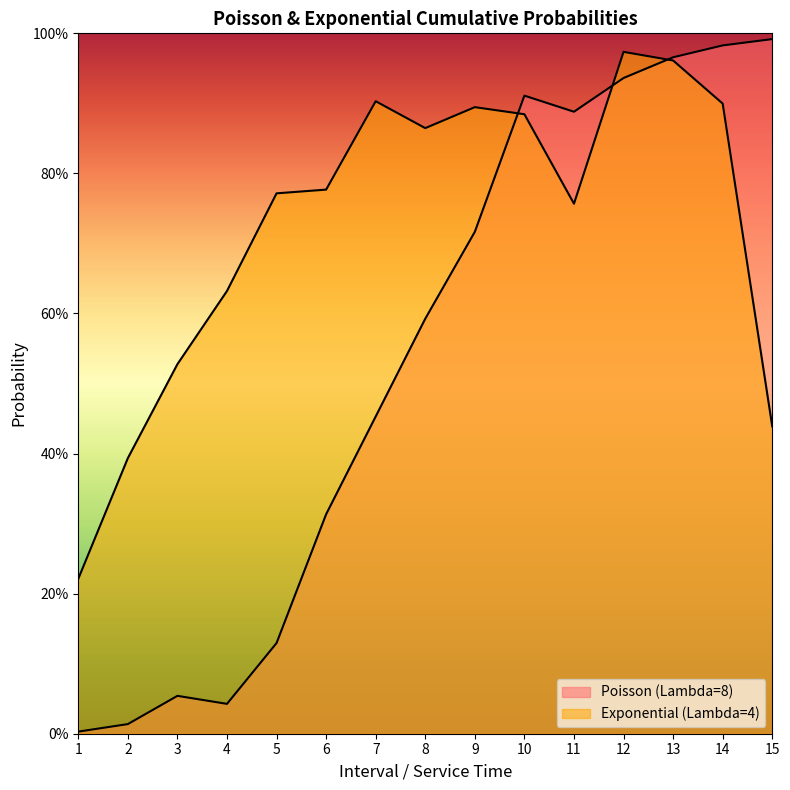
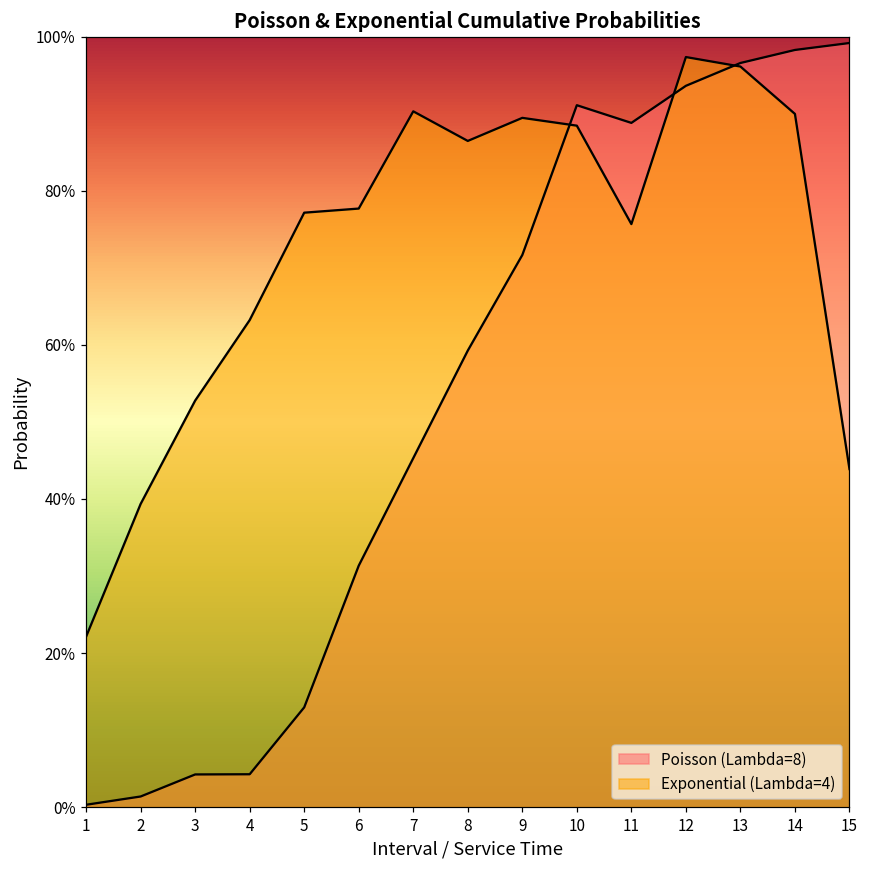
  {
    "Poisson (Lambda=8)": {
      "1": "0%",
      "2": "1%",
-     "3": "5%",
+     "3": "4%",
      "4": "4%",
      "5": "13%",
      "6": "31%",
      "7": "45%",
      "8": "59%",
      "9": "72%",
      "10": "91%",
      "11": "89%",
      "12": "94%",
      "13": "97%",
      "14": "98%",
      "15": "99%"
    },
    "Exponential (Lambda=4)": {
      "1": "22%",
      "2": "39%",
      "3": "53%",
      "4": "63%",
      "5": "77%",
      "6": "78%",
      "7": "90%",
      "8": "86%",
      "9": "89%",
      "10": "88%",
      "11": "76%",
      "12": "97%",
      "13": "96%",
      "14": "90%",
      "15": "44%"
    }
  }
